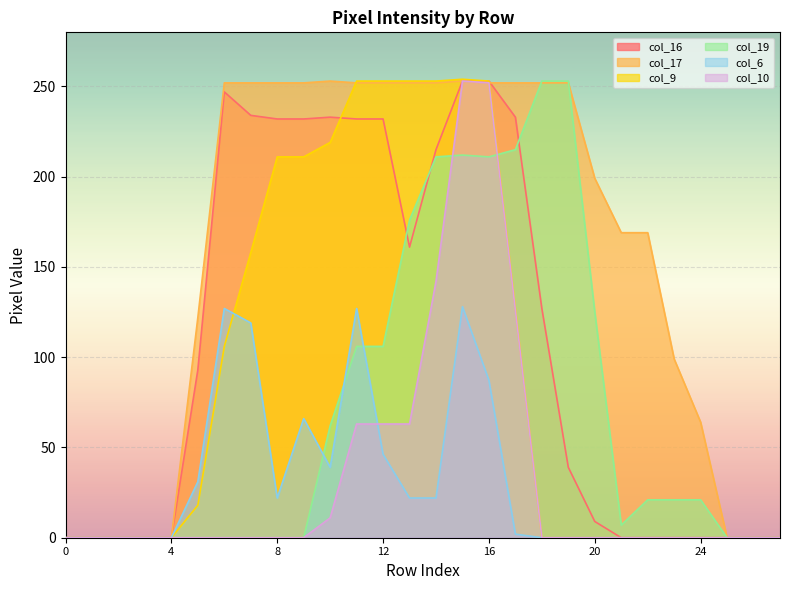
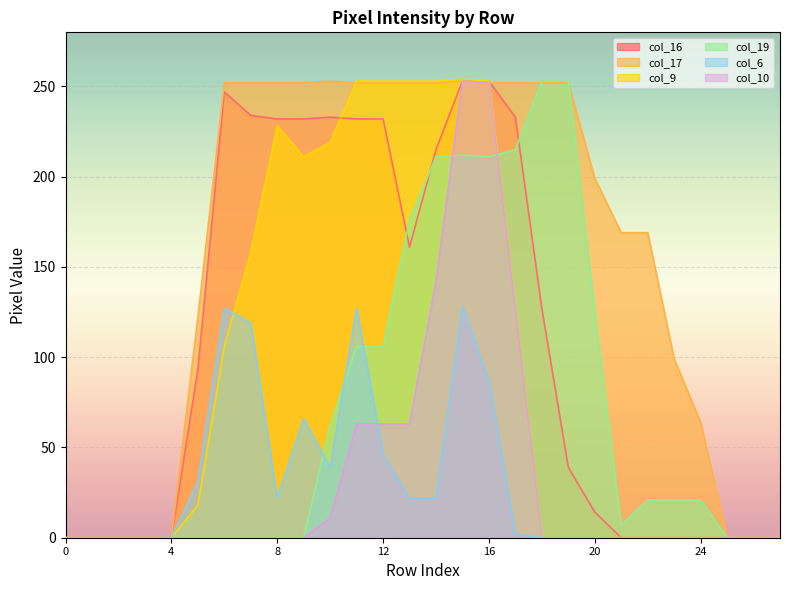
  {
    "col_16": {
      "8": 232,
      "12": 232,
-     "20": 9
+     "20": 14
    },
    "col_17": {
      "8": 252,
      "20": 199,
      "24": 64
    },
    "col_9": {
-     "8": 211
+     "8": 228
    },
    "col_19": {
      "12": 106,
      "16": 211,
      "20": 125,
      "24": 21
    },
    "col_6": {
      "8": 22,
      "12": 46,
      "16": 87
    },
    "col_10": {
      "12": 63
    }
  }
